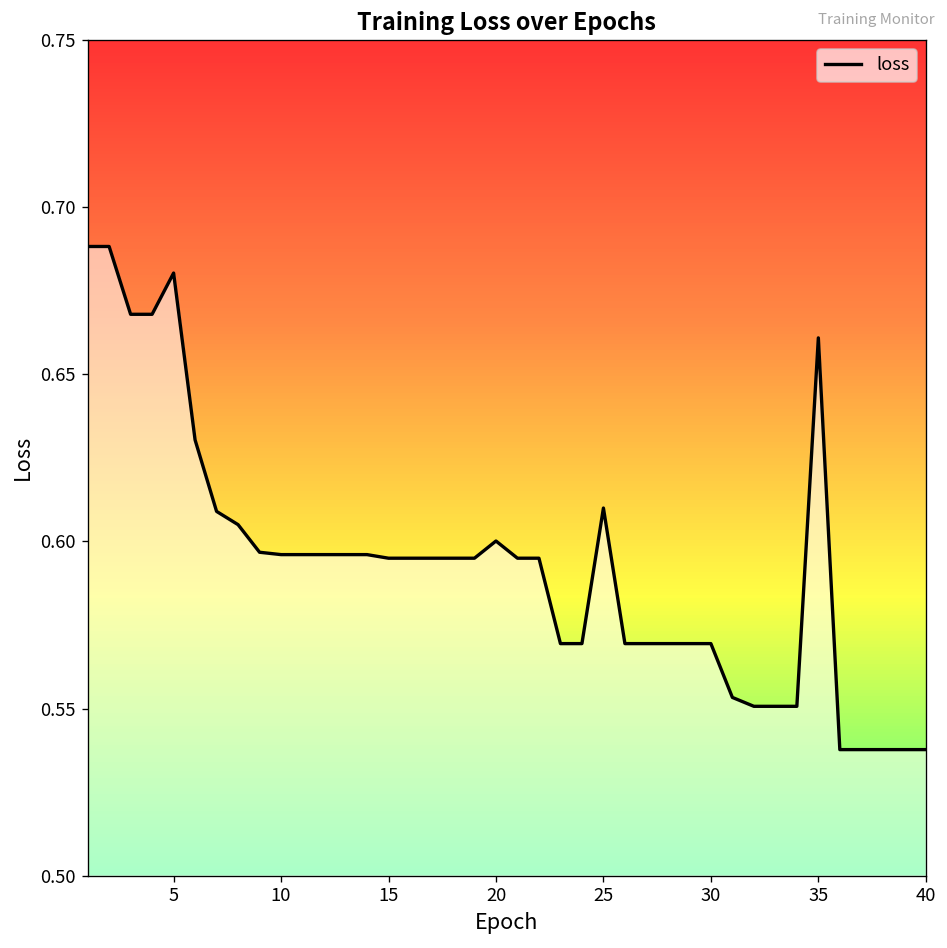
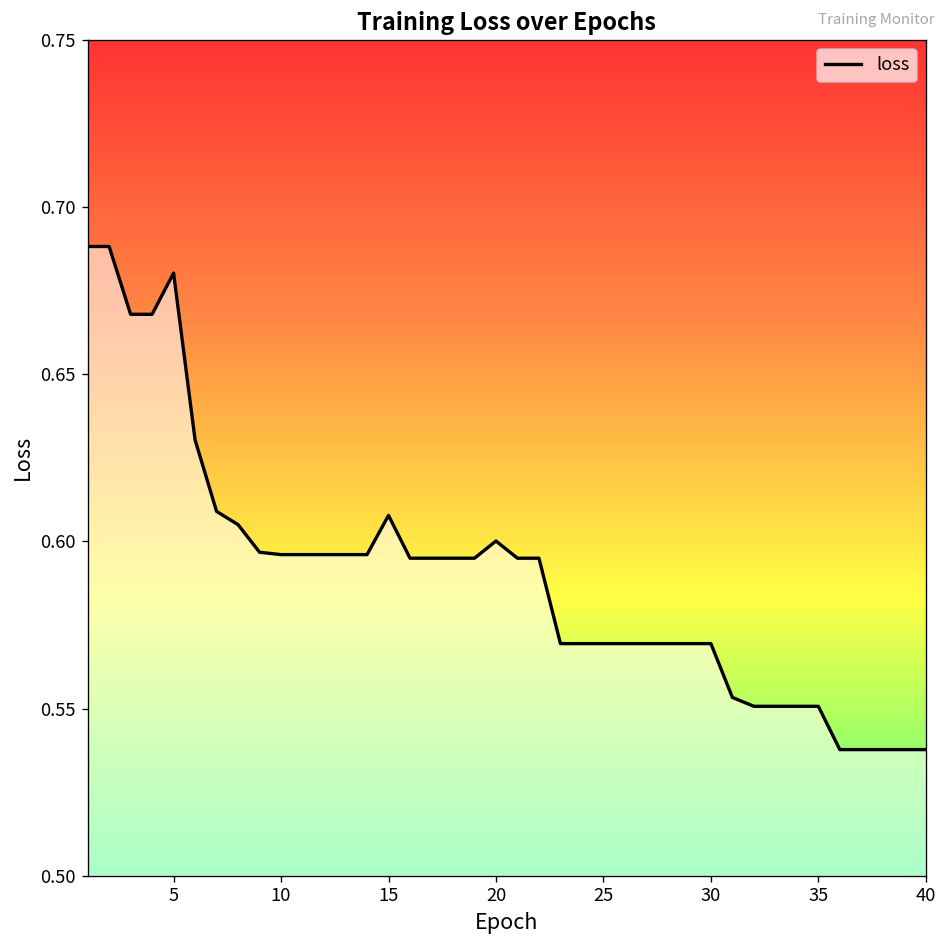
  {
    "5": 0.680,
    "10": 0.596,
-   "15": 0.595,
+   "15": 0.608,
    "20": 0.600,
-   "25": 0.610,
+   "25": 0.569,
    "30": 0.569,
-   "35": 0.661,
+   "35": 0.551,
    "40": 0.538
  }
